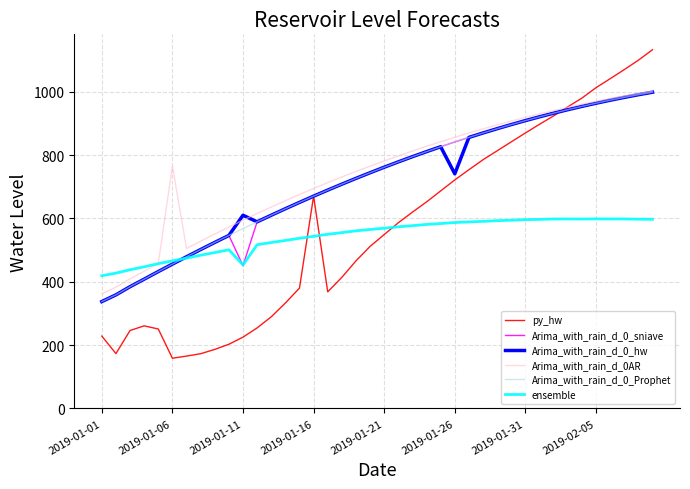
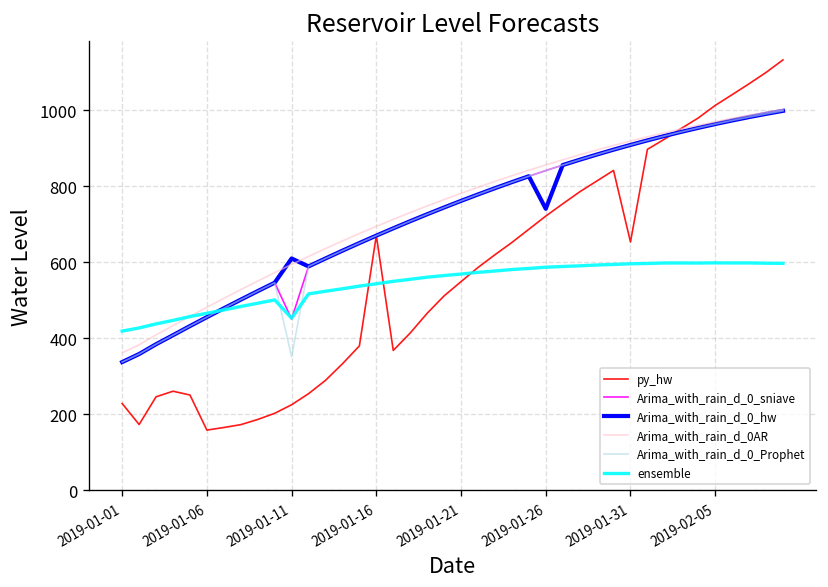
  {
    "py_hw": {
      "2019-01-01": 230,
      "2019-01-06": 160,
      "2019-01-11": 230,
      "2019-01-21": 550,
      "2019-01-26": 720,
-     "2019-01-31": 870,
+     "2019-01-31": 650,
      "2019-02-05": 1010
    },
    "Arima_with_rain_d_0_hw": {
      "2019-01-11": 610,
      "2019-01-26": 740
    },
    "Arima_with_rain_d_0AR": {
      "2019-01-01": 360,
-     "2019-01-06": 770,
+     "2019-01-06": 480,
      "2019-01-11": 590,
      "2019-01-16": 690,
      "2019-01-21": 780,
      "2019-01-26": 860,
      "2019-01-31": 920
    },
    "Arima_with_rain_d_0_Prophet": {
-     "2019-01-11": 570
+     "2019-01-11": 350
    },
    "ensemble": {
      "2019-01-01": 420,
      "2019-01-06": 470,
      "2019-01-16": 540,
      "2019-01-21": 570,
      "2019-01-26": 590,
      "2019-01-31": 600,
      "2019-02-05": 600
    }
  }
